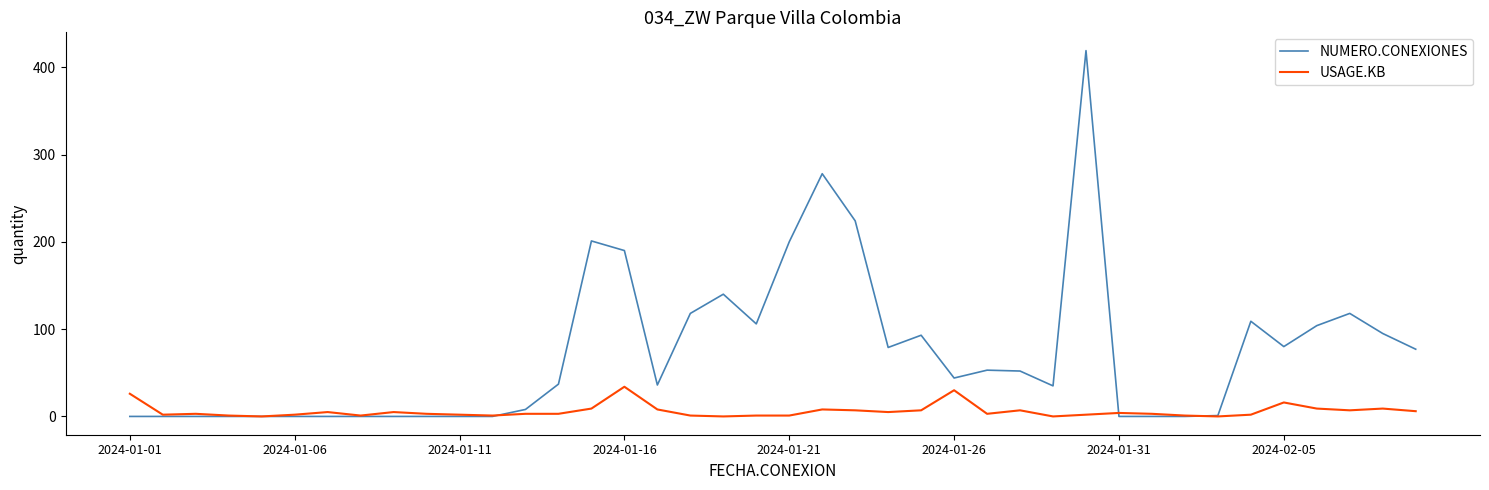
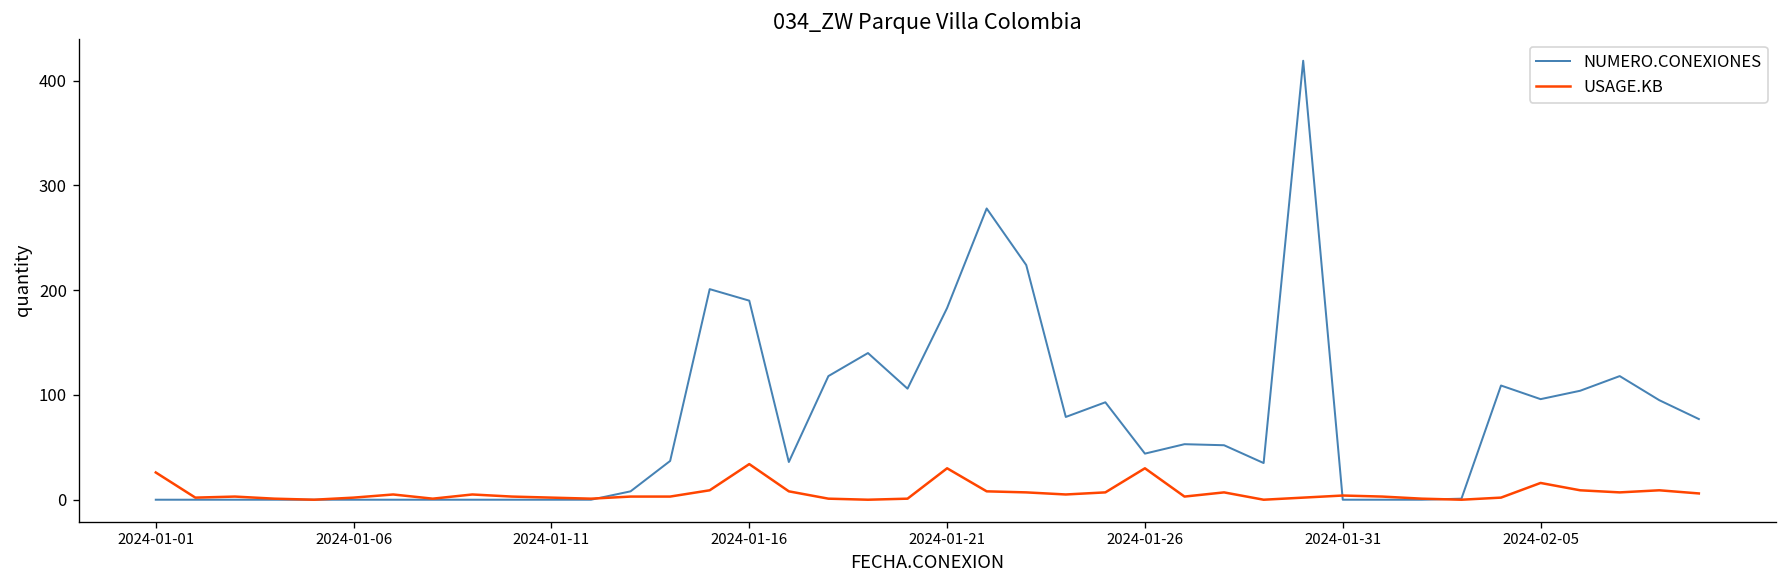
  {
    "NUMERO.CONEXIONES": {
      "2024-01-01": 0,
      "2024-01-16": 190,
-     "2024-01-21": 200,
+     "2024-01-21": 180,
      "2024-01-26": 40,
      "2024-01-31": 0,
-     "2024-02-05": 80
+     "2024-02-05": 100
    },
    "USAGE.KB": {
      "2024-01-01": 30,
      "2024-01-16": 30,
-     "2024-01-21": 0,
+     "2024-01-21": 30,
      "2024-01-26": 30,
      "2024-01-31": 0,
      "2024-02-05": 20
    }
  }
